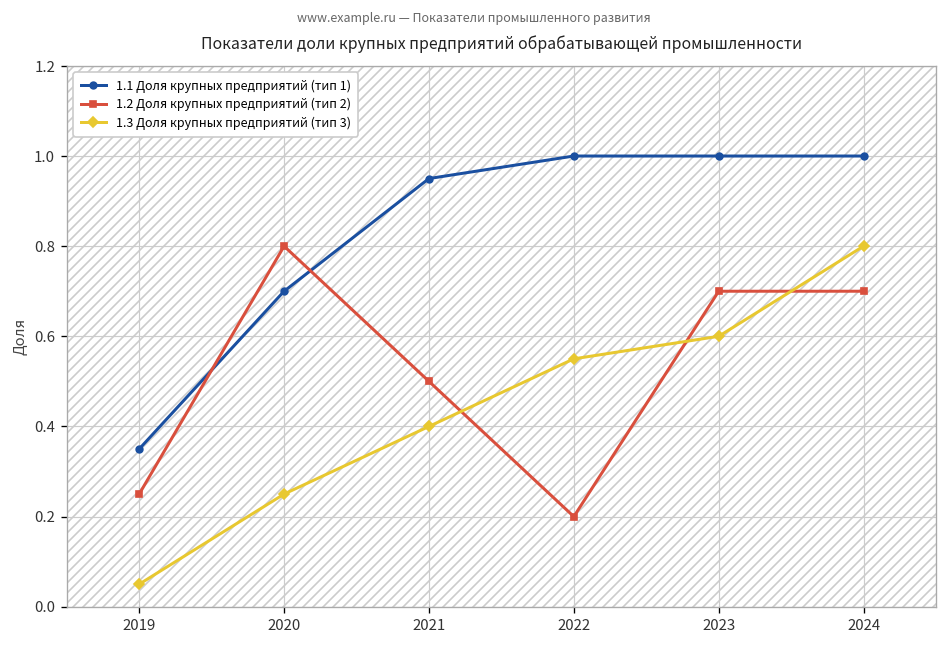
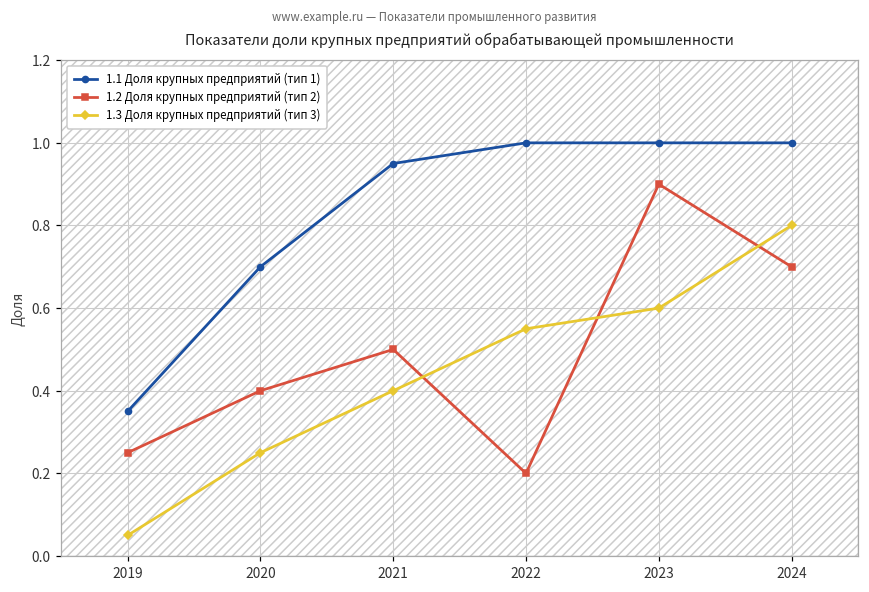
  {
    "1.2 Доля крупных предприятий (тип 2)": {
      "2019": 0.25,
-     "2020": 0.8,
+     "2020": 0.4,
      "2021": 0.5,
      "2022": 0.2,
-     "2023": 0.7,
+     "2023": 0.9,
      "2024": 0.7
    },
    "1.3 Доля крупных предприятий (тип 3)": {
      "2019": 0.05,
      "2020": 0.25,
      "2021": 0.4,
      "2022": 0.55,
      "2023": 0.6,
      "2024": 0.8
    }
  }
